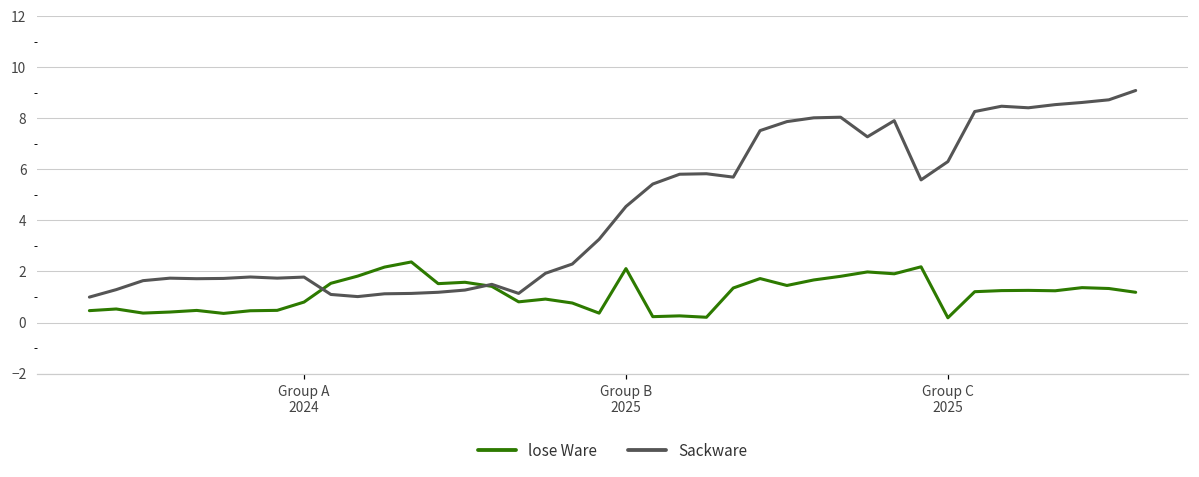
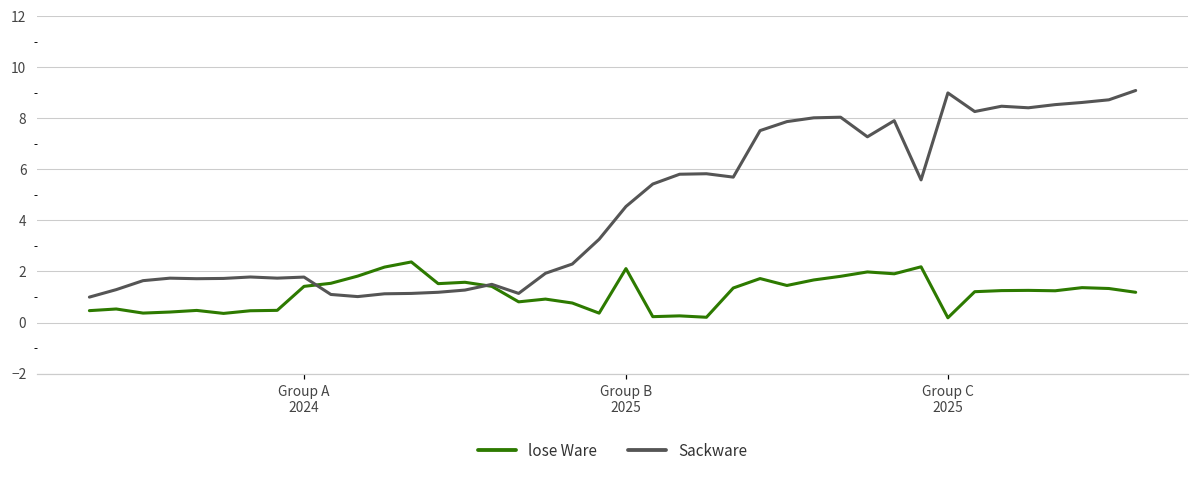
  {
    "lose Ware": {
-     "Group A 2024": 0.8,
+     "Group A 2024": 1.4,
      "Group B 2025": 2.1,
      "Group C 2025": 0.2
    },
    "Sackware": {
      "Group A 2024": 1.8,
      "Group B 2025": 4.5,
-     "Group C 2025": 6.3
+     "Group C 2025": 9.0
    }
  }
